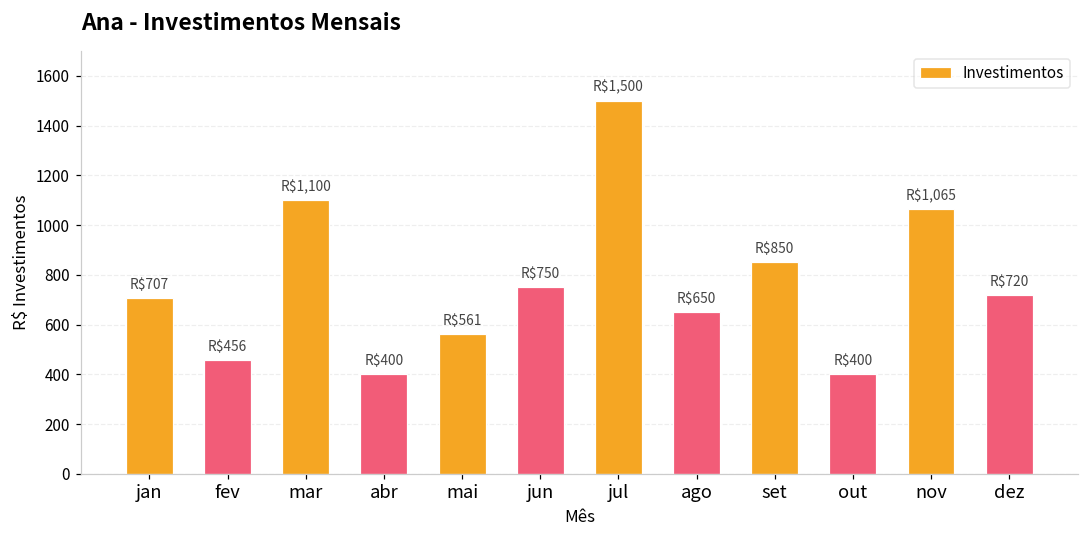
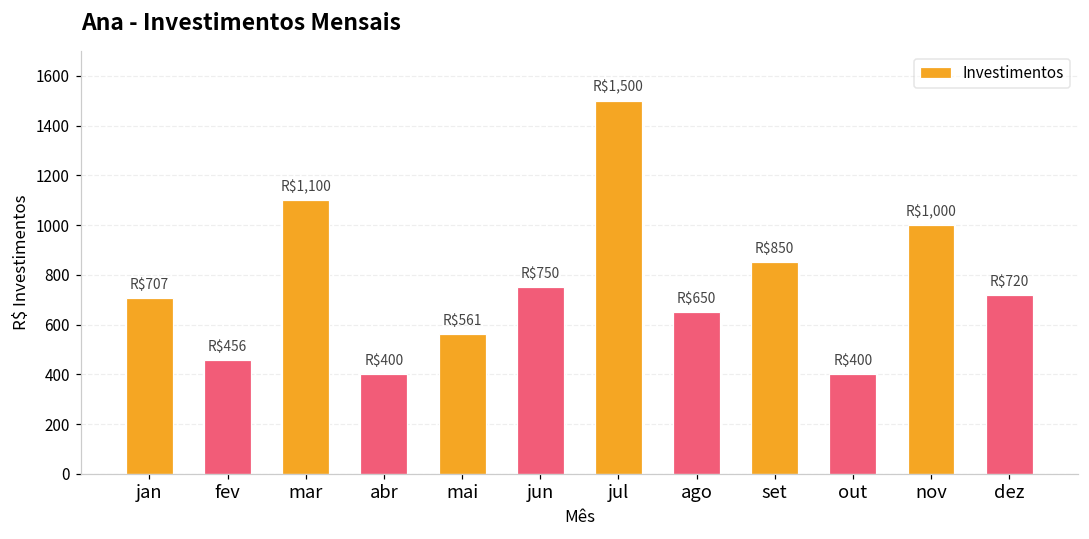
  {
    "jan": "$707",
    "fev": "$456",
    "mar": "$1,100",
    "abr": "$400",
    "mai": "$561",
    "jun": "$750",
    "jul": "$1,500",
    "ago": "$650",
    "set": "$850",
    "out": "$400",
-   "nov": "$1,065",
+   "nov": "$1,000",
    "dez": "$720"
  }
